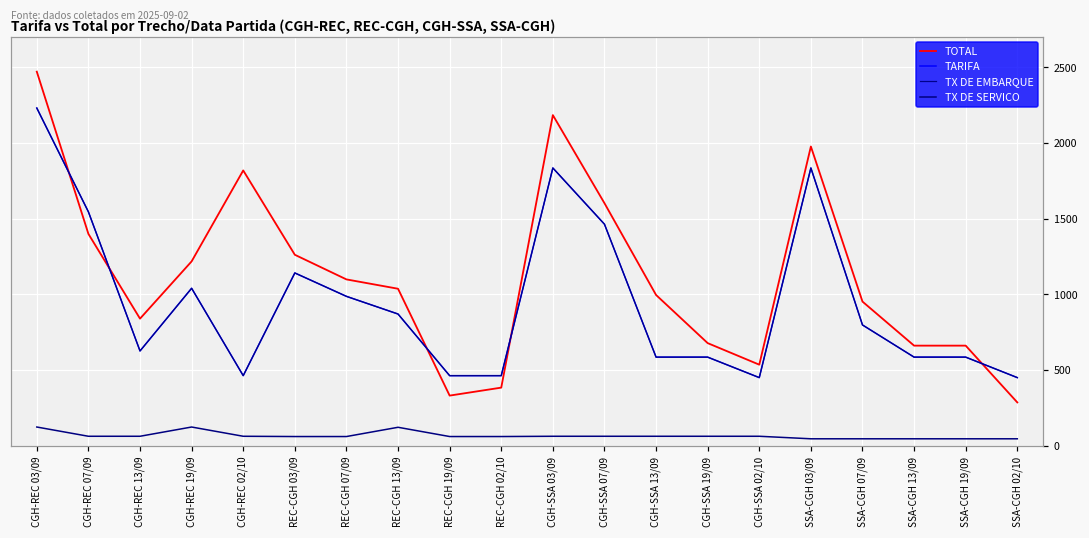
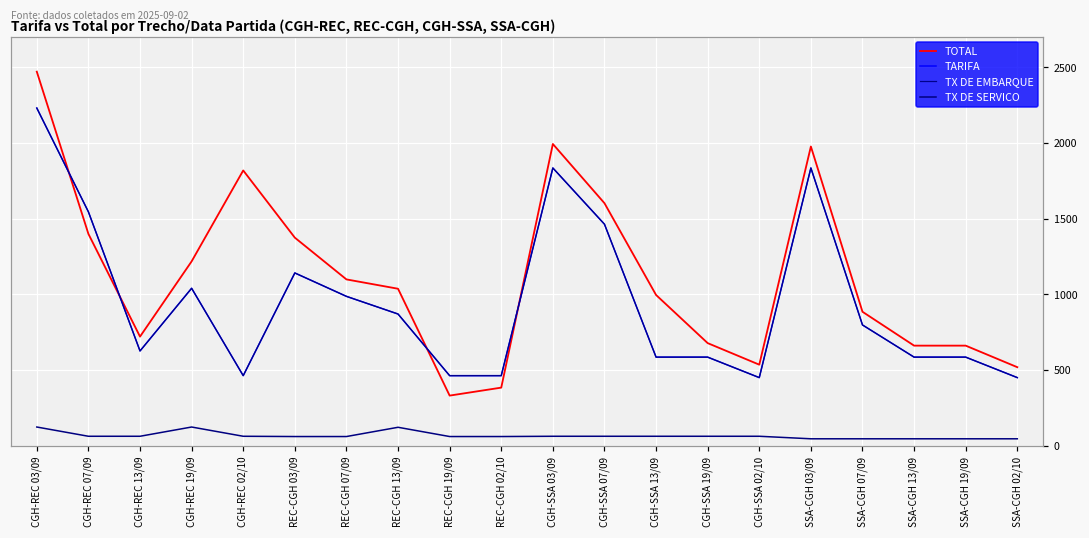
  {
    "TOTAL": {
      "CGH-REC 03/09": 2470,
      "CGH-REC 07/09": 1400,
-     "CGH-REC 13/09": 840,
+     "CGH-REC 13/09": 720,
      "CGH-REC 19/09": 1220,
      "CGH-REC 02/10": 1820,
-     "REC-CGH 03/09": 1260,
+     "REC-CGH 03/09": 1370,
      "REC-CGH 07/09": 1100,
      "REC-CGH 13/09": 1040,
      "REC-CGH 19/09": 330,
      "REC-CGH 02/10": 380,
-     "CGH-SSA 03/09": 2180,
+     "CGH-SSA 03/09": 1990,
      "CGH-SSA 07/09": 1600,
      "CGH-SSA 13/09": 1000,
      "CGH-SSA 19/09": 680,
      "CGH-SSA 02/10": 530,
      "SSA-CGH 03/09": 1980,
-     "SSA-CGH 07/09": 950,
+     "SSA-CGH 07/09": 880,
      "SSA-CGH 13/09": 660,
      "SSA-CGH 19/09": 660,
-     "SSA-CGH 02/10": 290
+     "SSA-CGH 02/10": 520
    }
  }
